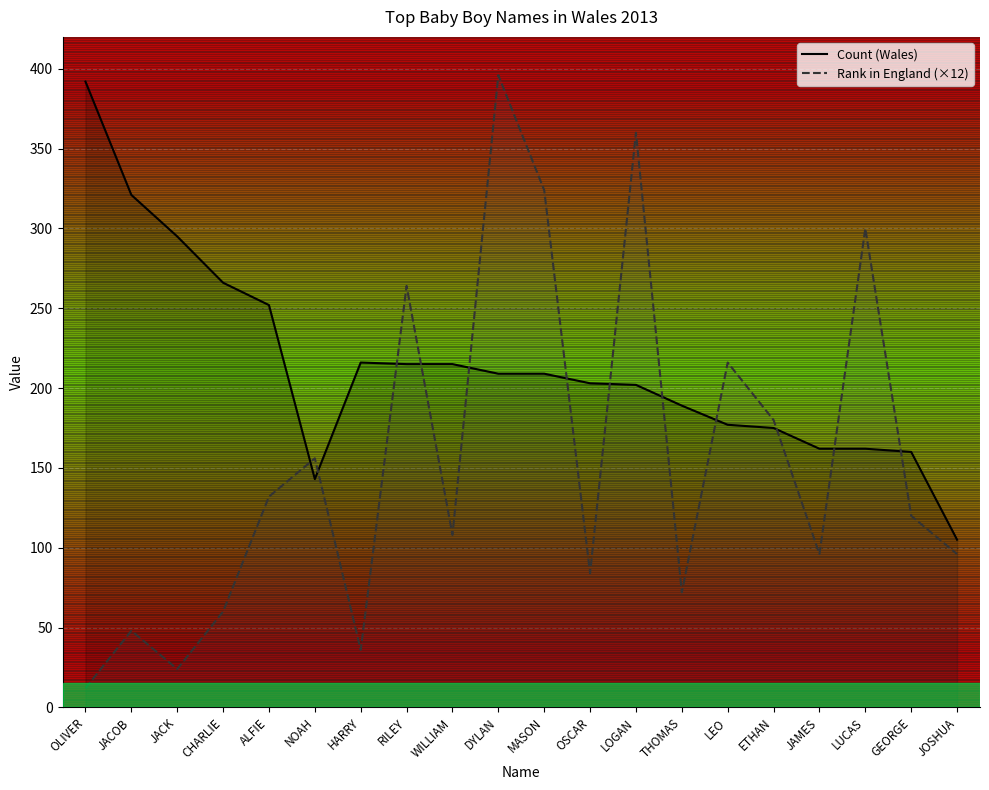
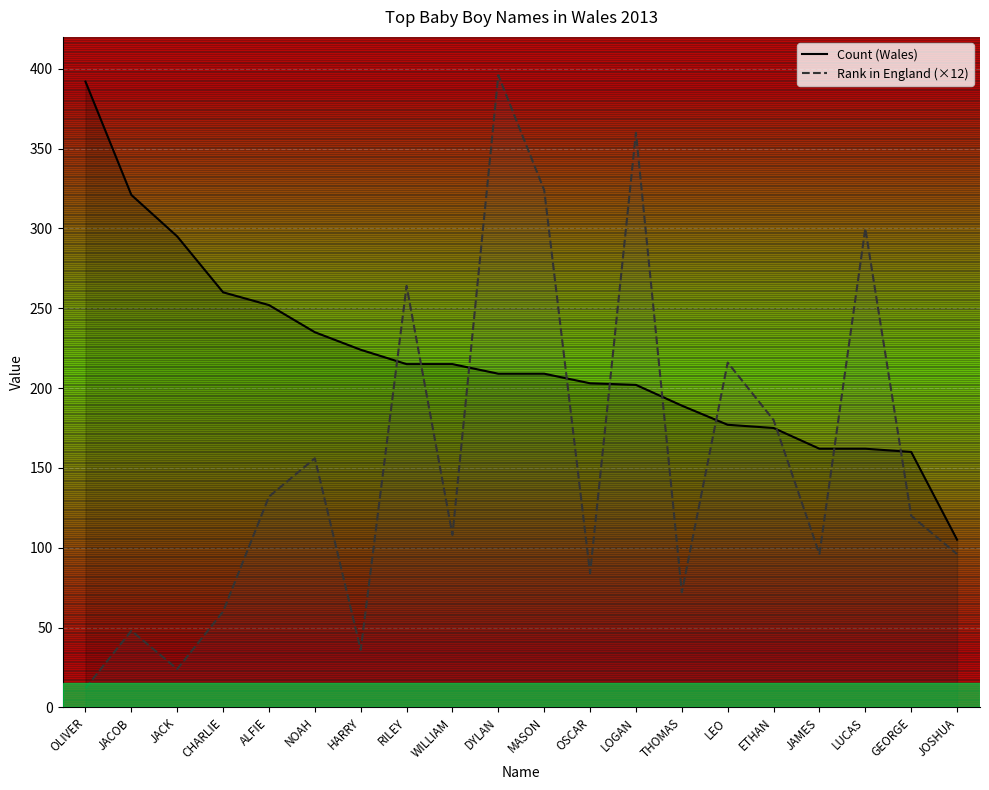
  {
    "Count (Wales)": {
      "OLIVER": 392,
      "JACOB": 321,
      "JACK": 295,
-     "CHARLIE": 266,
+     "CHARLIE": 260,
      "ALFIE": 252,
-     "NOAH": 143,
-     "HARRY": 216,
+     "NOAH": 235,
+     "HARRY": 224,
      "RILEY": 215,
      "WILLIAM": 215,
      "DYLAN": 209,
      "MASON": 209,
      "OSCAR": 203,
      "LOGAN": 202,
      "THOMAS": 189,
      "LEO": 177,
      "ETHAN": 175,
      "JAMES": 162,
      "LUCAS": 162,
      "GEORGE": 160,
      "JOSHUA": 105
    },
    "Rank in England (×12)": {
      "JACOB": 48,
      "JACK": 24,
      "CHARLIE": 60,
      "ALFIE": 132,
      "NOAH": 156,
      "HARRY": 36,
      "RILEY": 264,
      "WILLIAM": 108,
      "DYLAN": 396,
      "MASON": 324,
      "OSCAR": 84,
      "LOGAN": 360,
      "THOMAS": 72,
      "LEO": 216,
      "ETHAN": 180,
      "JAMES": 96,
      "LUCAS": 300,
      "GEORGE": 120,
      "JOSHUA": 96
    }
  }
